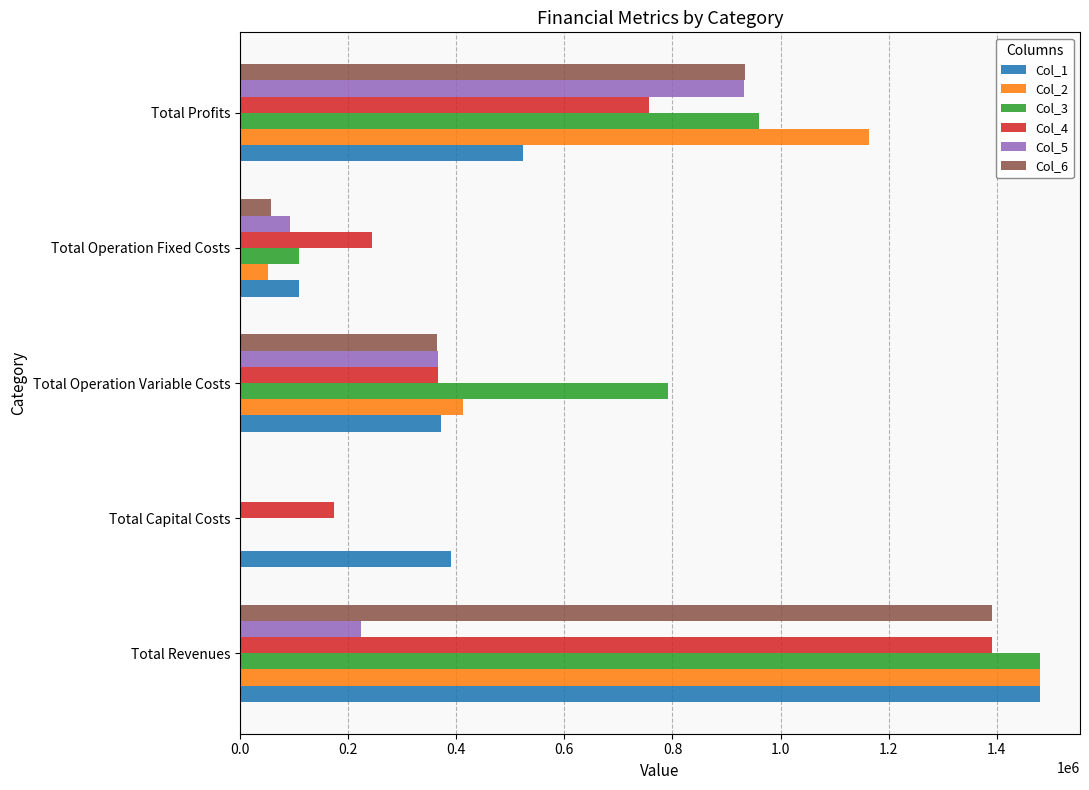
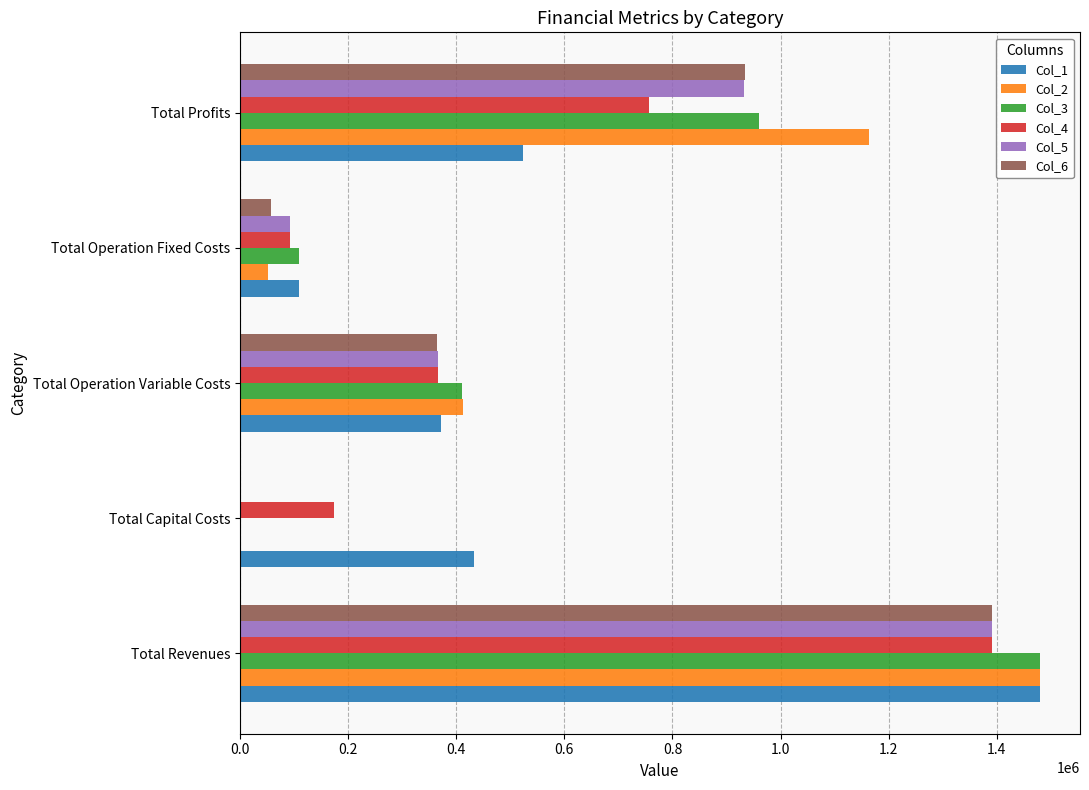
  {
    "Col_1": {
      "Total Profits": 520000,
      "Total Operation Fixed Costs": 110000,
      "Total Operation Variable Costs": 370000,
-     "Total Capital Costs": 390000,
+     "Total Capital Costs": 430000,
      "Total Revenues": 1480000
    },
    "Col_2": {
      "Total Profits": 1160000,
      "Total Operation Fixed Costs": 50000,
      "Total Operation Variable Costs": 410000,
      "Total Capital Costs": 0,
      "Total Revenues": 1480000
    },
    "Col_3": {
      "Total Profits": 960000,
      "Total Operation Fixed Costs": 110000,
-     "Total Operation Variable Costs": 790000,
+     "Total Operation Variable Costs": 410000,
      "Total Capital Costs": 0,
      "Total Revenues": 1480000
    },
    "Col_4": {
      "Total Profits": 760000,
-     "Total Operation Fixed Costs": 240000,
+     "Total Operation Fixed Costs": 90000,
      "Total Operation Variable Costs": 370000,
      "Total Capital Costs": 170000,
      "Total Revenues": 1390000
    },
    "Col_5": {
      "Total Profits": 930000,
      "Total Operation Fixed Costs": 90000,
      "Total Operation Variable Costs": 370000,
      "Total Capital Costs": 0,
-     "Total Revenues": 220000
+     "Total Revenues": 1390000
    },
    "Col_6": {
      "Total Profits": 930000,
      "Total Operation Fixed Costs": 60000,
      "Total Operation Variable Costs": 360000,
      "Total Capital Costs": 0,
      "Total Revenues": 1390000
    }
  }
